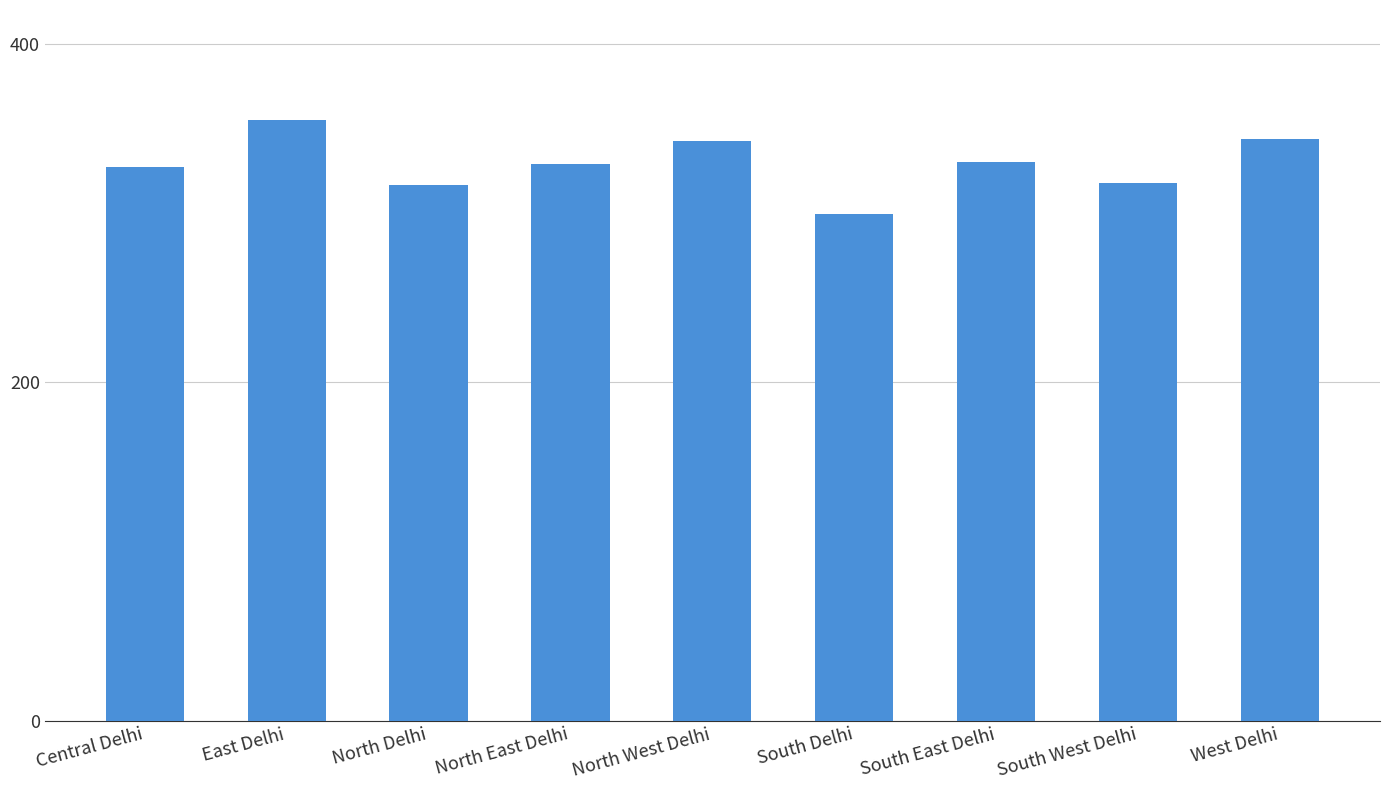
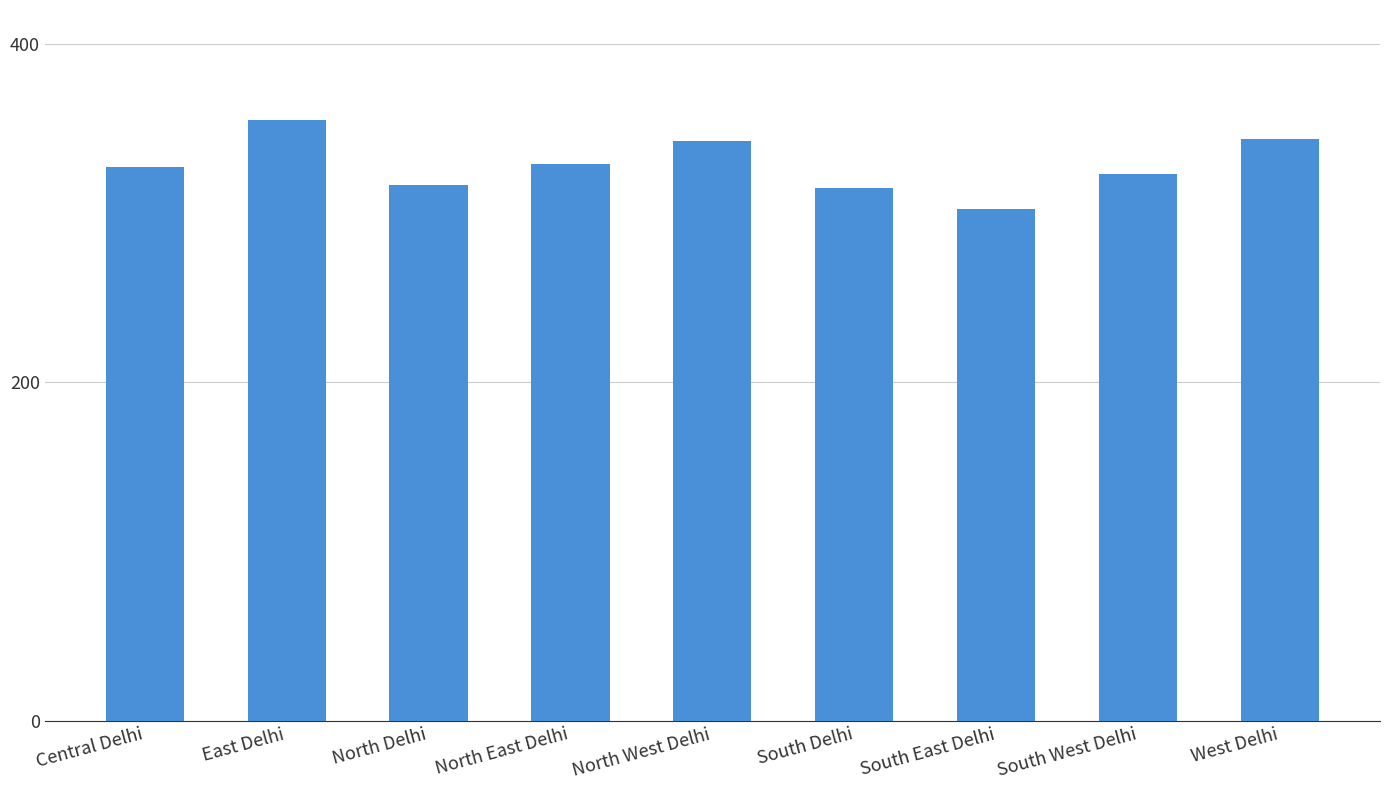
  {
    "Central Delhi": 327,
    "East Delhi": 355,
    "North Delhi": 317,
    "North East Delhi": 329,
    "North West Delhi": 343,
-   "South Delhi": 300,
-   "South East Delhi": 330,
-   "South West Delhi": 318,
+   "South Delhi": 315,
+   "South East Delhi": 302,
+   "South West Delhi": 323,
    "West Delhi": 344
  }
